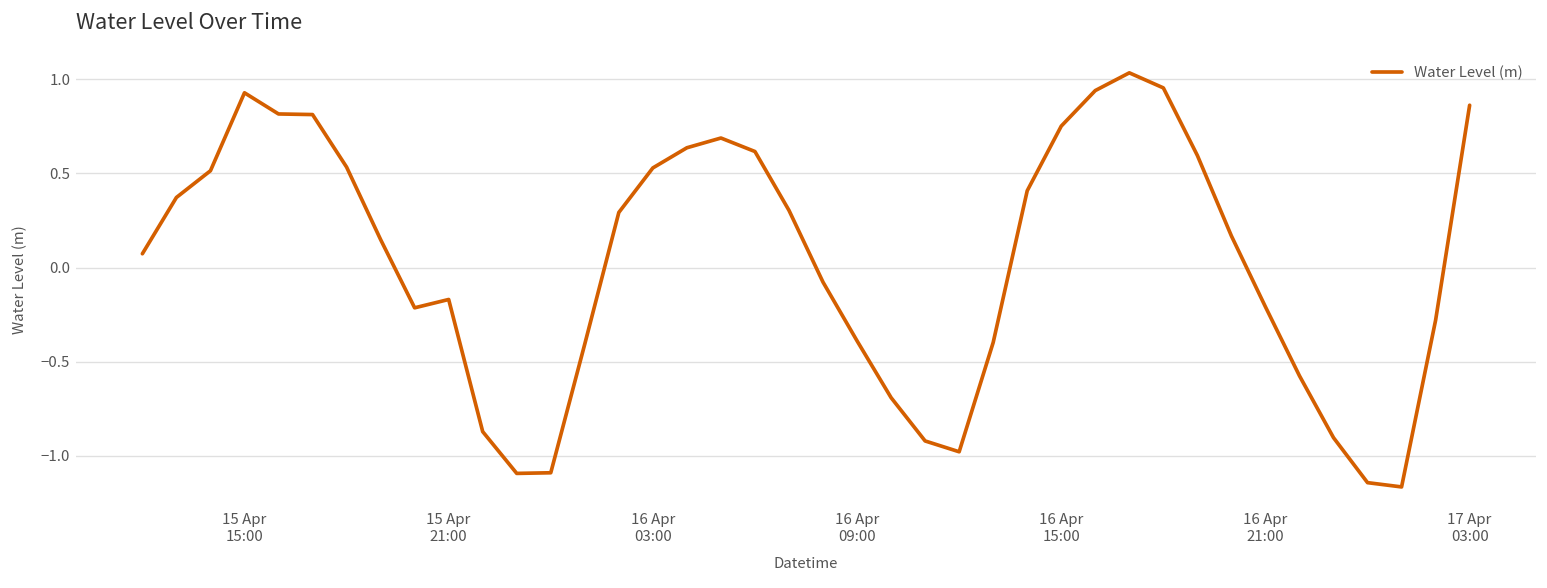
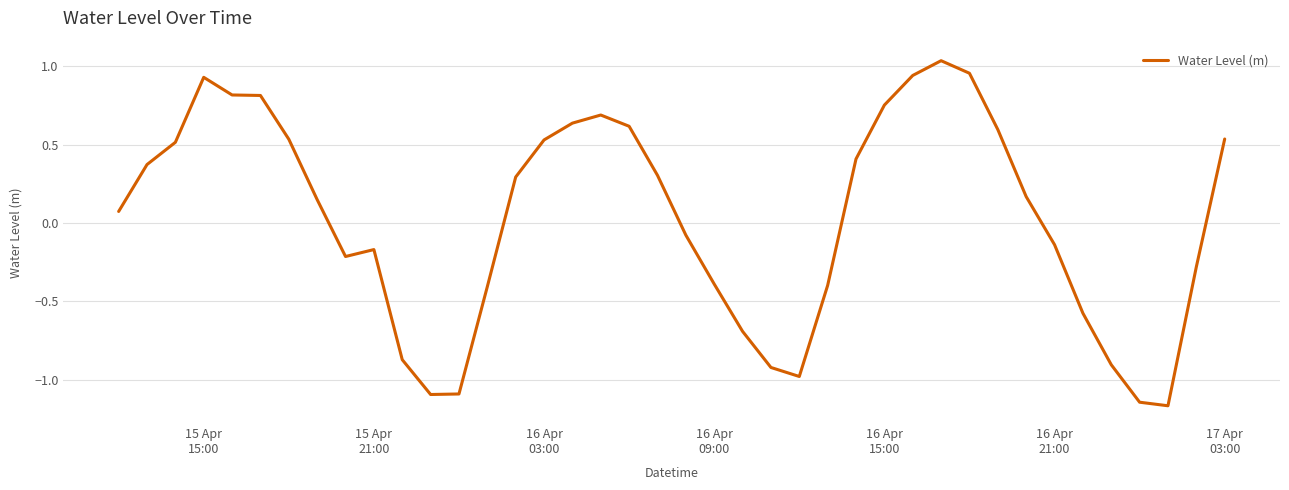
  {
    "15 Apr 15:00": 0.93,
    "15 Apr 21:00": -0.17,
    "16 Apr 03:00": 0.53,
    "16 Apr 09:00": -0.39,
    "16 Apr 15:00": 0.75,
-   "16 Apr 21:00": -0.21,
-   "17 Apr 03:00": 0.86
+   "16 Apr 21:00": -0.14,
+   "17 Apr 03:00": 0.54
  }
